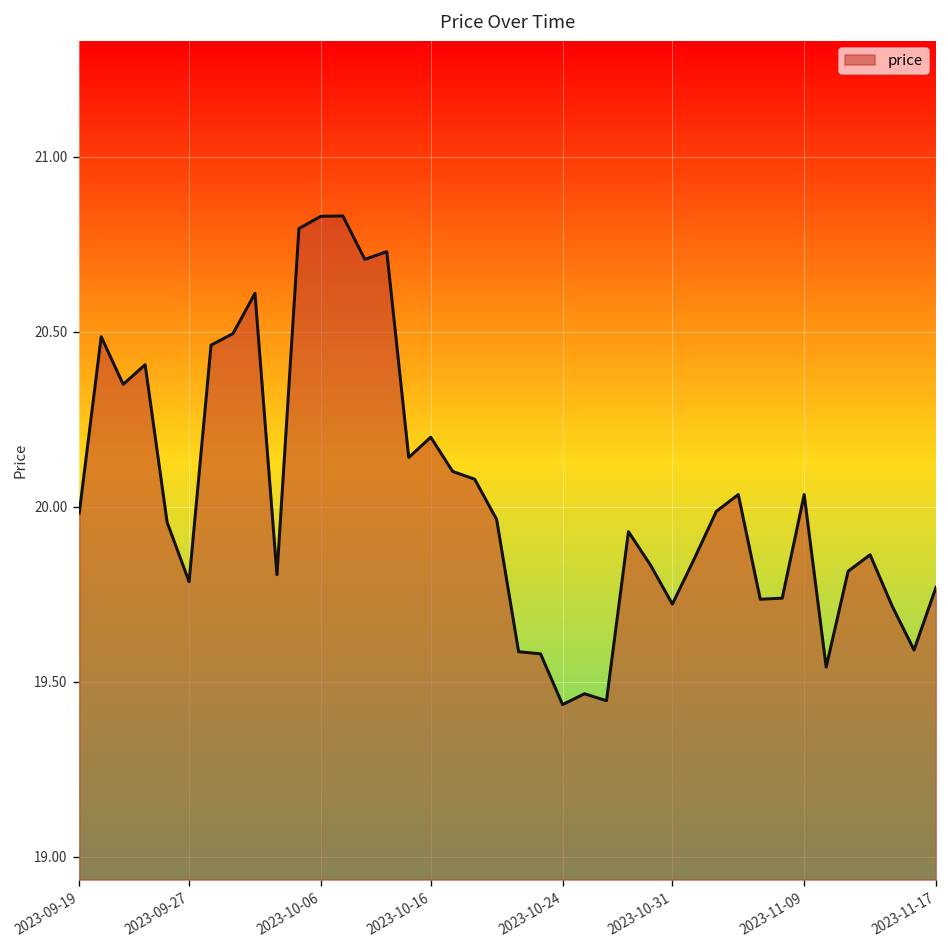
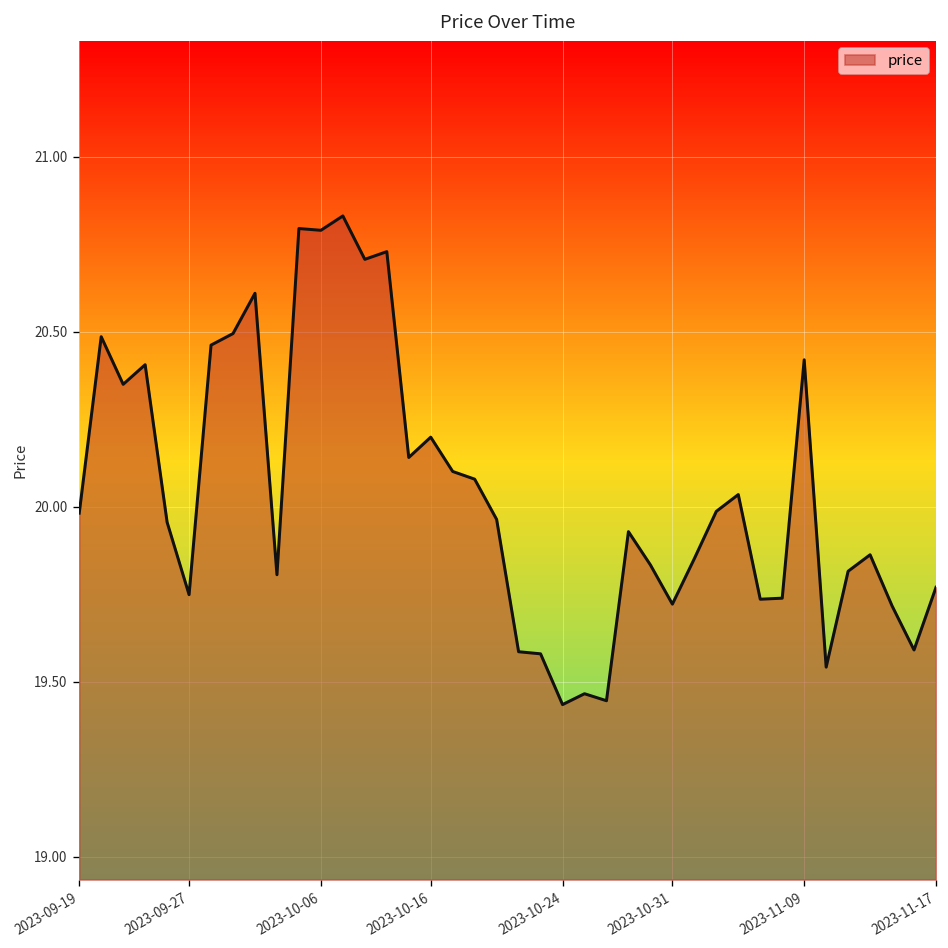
  {
    "2023-09-19": 19.98,
-   "2023-09-27": 19.79,
-   "2023-10-06": 20.83,
+   "2023-09-27": 19.75,
+   "2023-10-06": 20.79,
    "2023-10-16": 20.20,
    "2023-10-24": 19.44,
    "2023-10-31": 19.72,
-   "2023-11-09": 20.04,
+   "2023-11-09": 20.42,
    "2023-11-17": 19.77
  }
